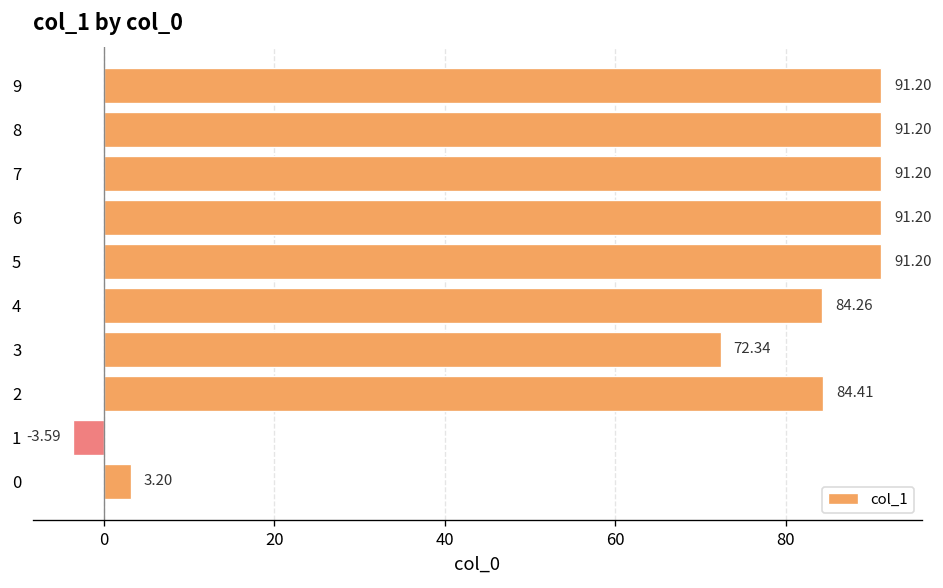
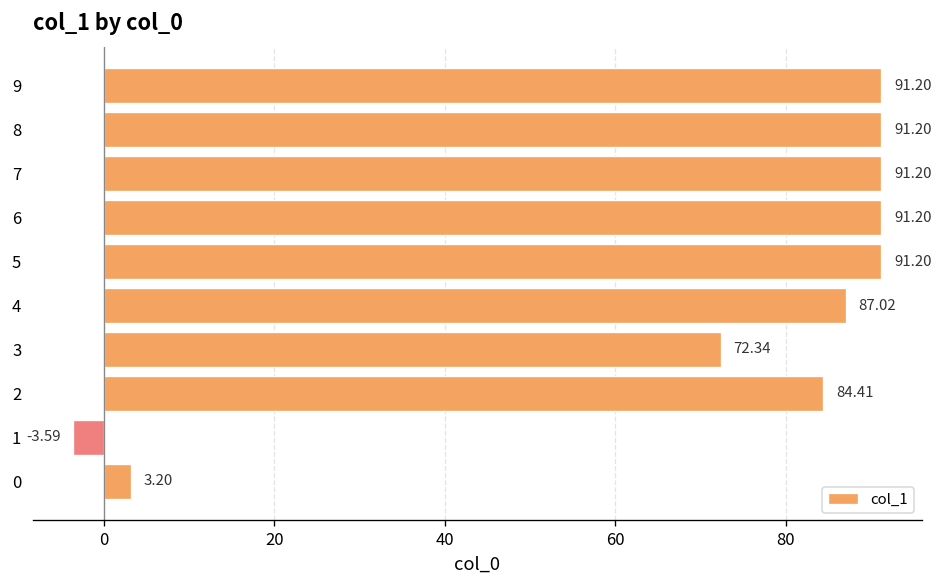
  {
    "9": 91.20,
    "8": 91.20,
    "7": 91.20,
    "6": 91.20,
    "5": 91.20,
-   "4": 84.26,
+   "4": 87.02,
    "3": 72.34,
    "2": 84.41,
    "1": -3.59,
    "0": 3.20
  }
